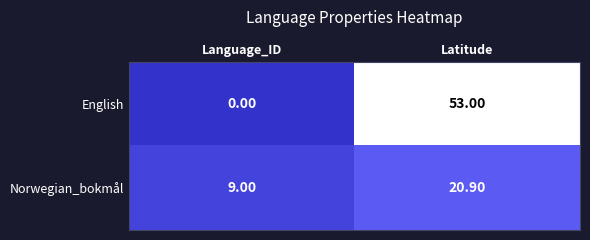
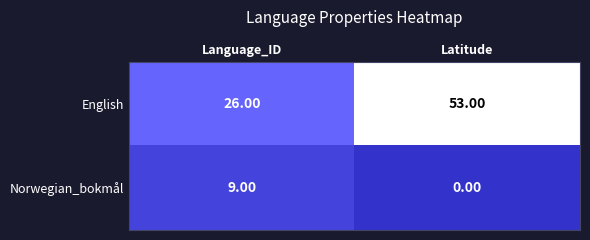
  {
    "English": {
-     "Language_ID": 0.00,
+     "Language_ID": 26.00,
      "Latitude": 53.00
    },
    "Norwegian_bokmål": {
      "Language_ID": 9.00,
-     "Latitude": 20.90
+     "Latitude": 0.00
    }
  }
